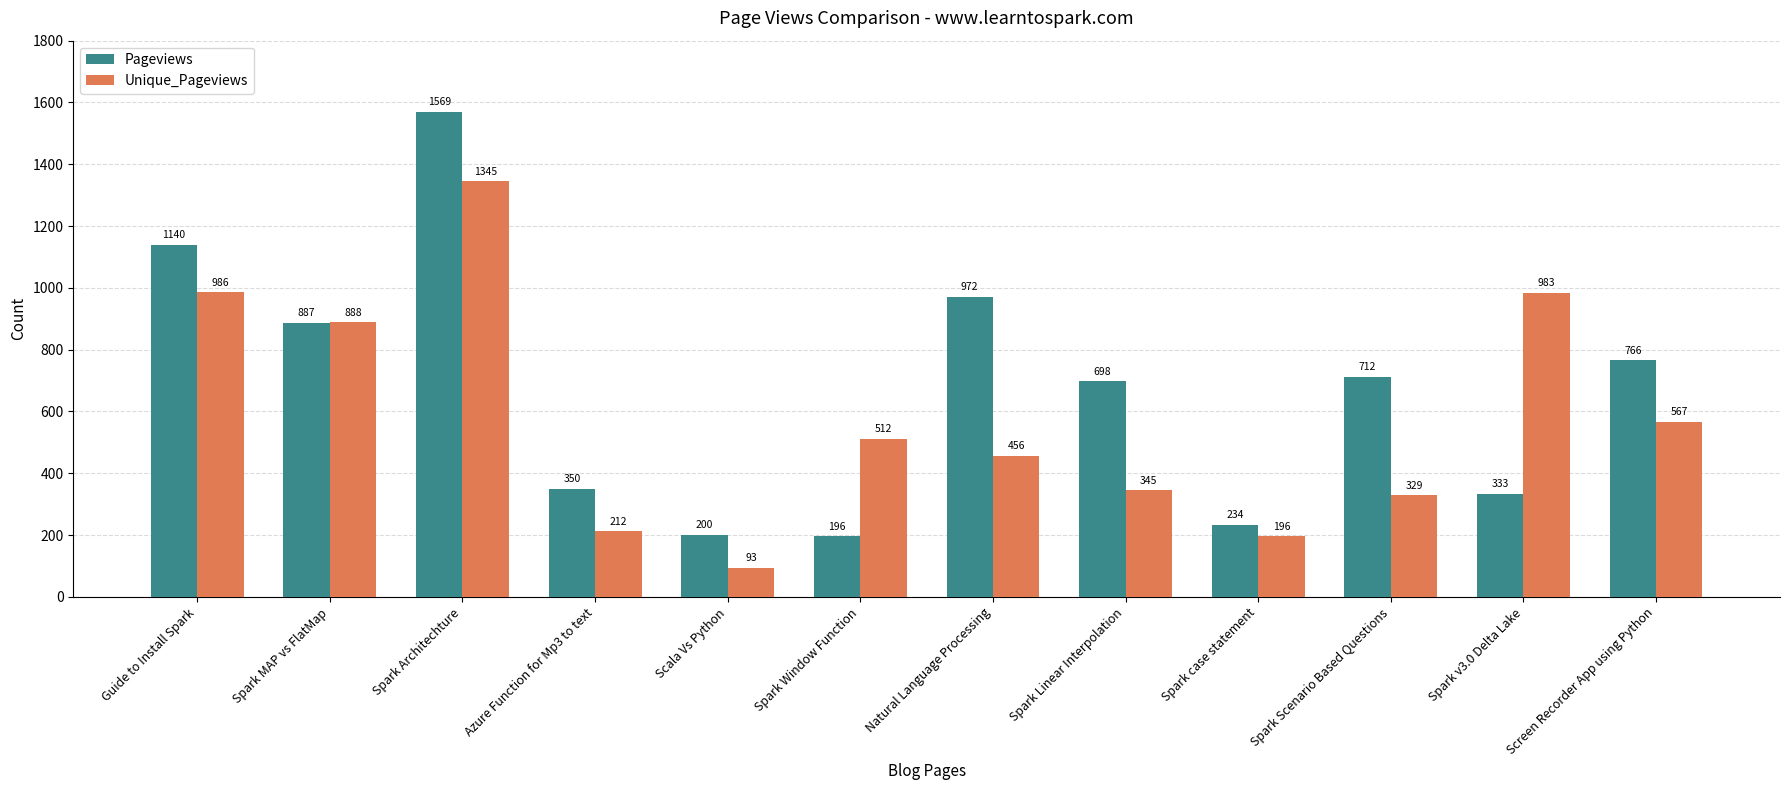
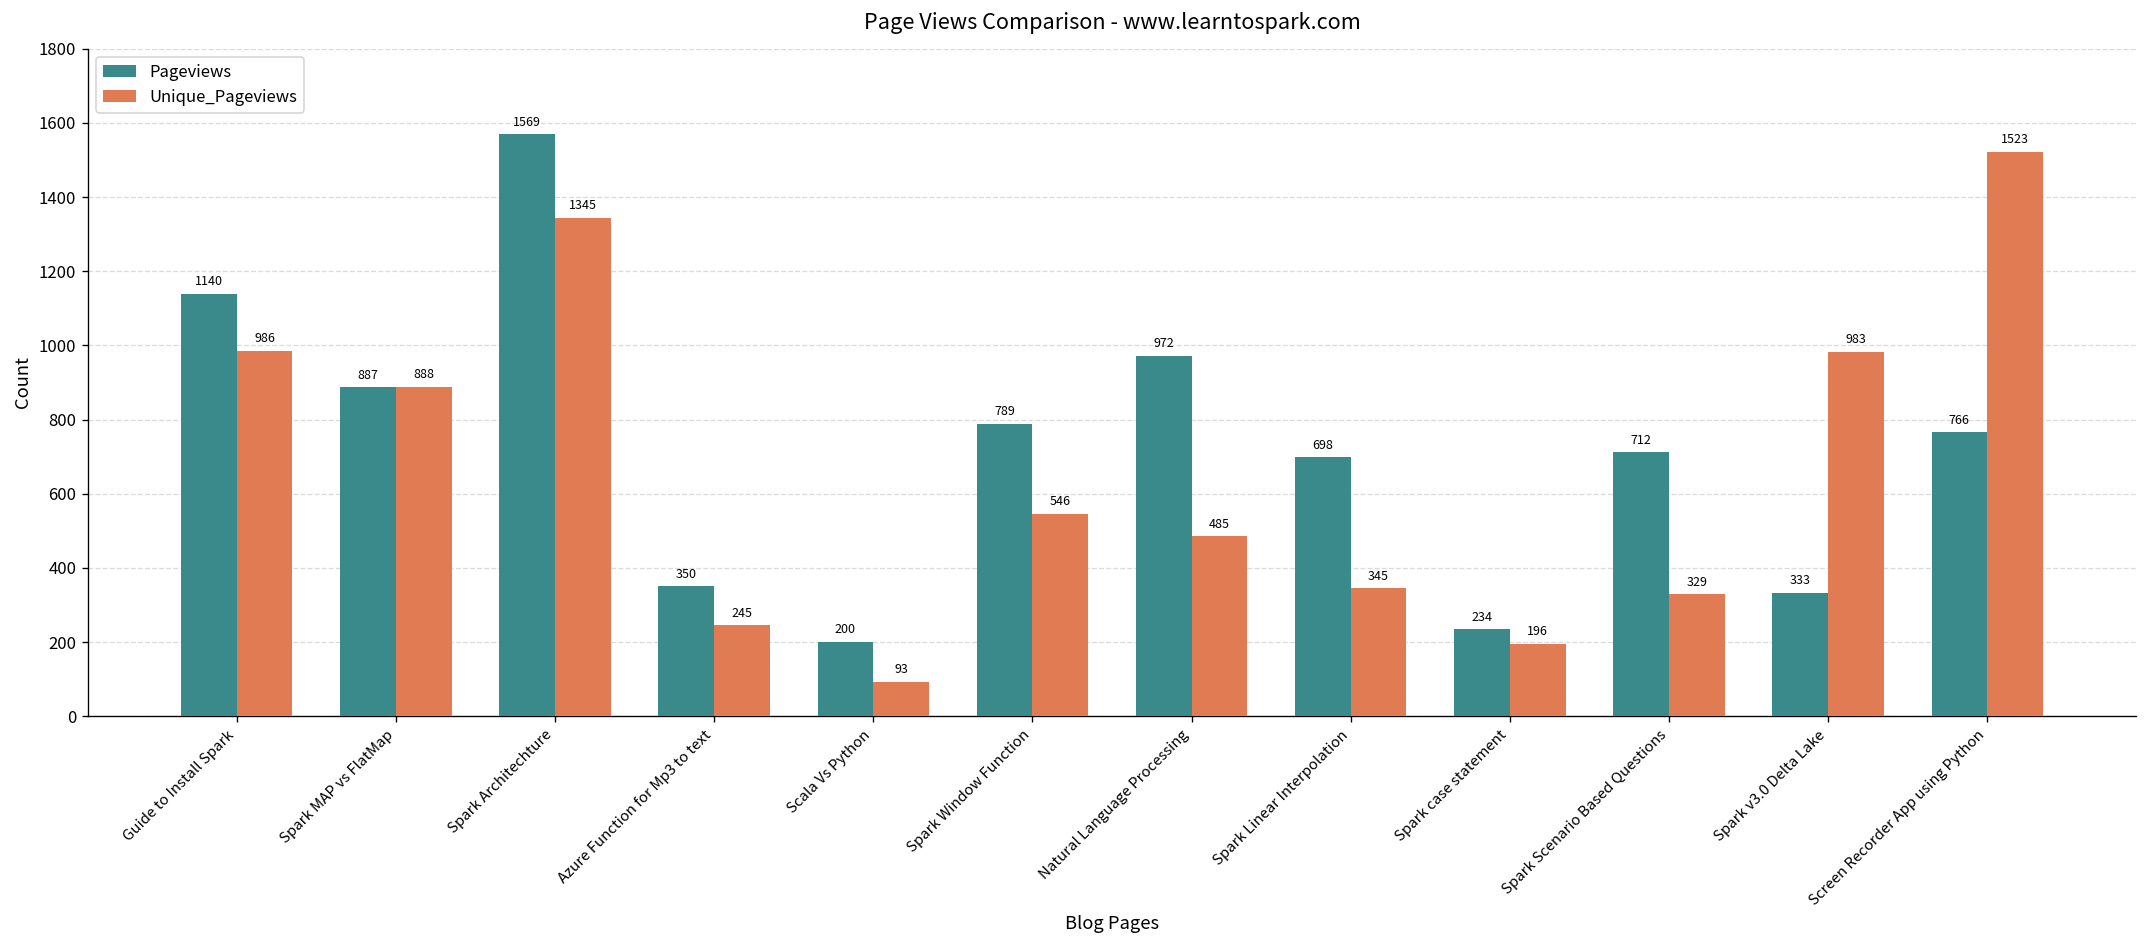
  {
    "Pageviews": {
      "Guide to Install Spark": 1140,
      "Spark MAP vs FlatMap": 887,
      "Spark Architechture": 1569,
      "Azure Function for Mp3 to text": 350,
      "Scala Vs Python": 200,
-     "Spark Window Function": 196,
+     "Spark Window Function": 789,
      "Natural Language Processing": 972,
      "Spark Linear Interpolation": 698,
      "Spark case statement": 234,
      "Spark Scenario Based Questions": 712,
      "Spark v3.0 Delta Lake": 333,
      "Screen Recorder App using Python": 766
    },
    "Unique_Pageviews": {
      "Guide to Install Spark": 986,
      "Spark MAP vs FlatMap": 888,
      "Spark Architechture": 1345,
-     "Azure Function for Mp3 to text": 212,
+     "Azure Function for Mp3 to text": 245,
      "Scala Vs Python": 93,
-     "Spark Window Function": 512,
-     "Natural Language Processing": 456,
+     "Spark Window Function": 546,
+     "Natural Language Processing": 485,
      "Spark Linear Interpolation": 345,
      "Spark case statement": 196,
      "Spark Scenario Based Questions": 329,
      "Spark v3.0 Delta Lake": 983,
-     "Screen Recorder App using Python": 567
+     "Screen Recorder App using Python": 1523
    }
  }
